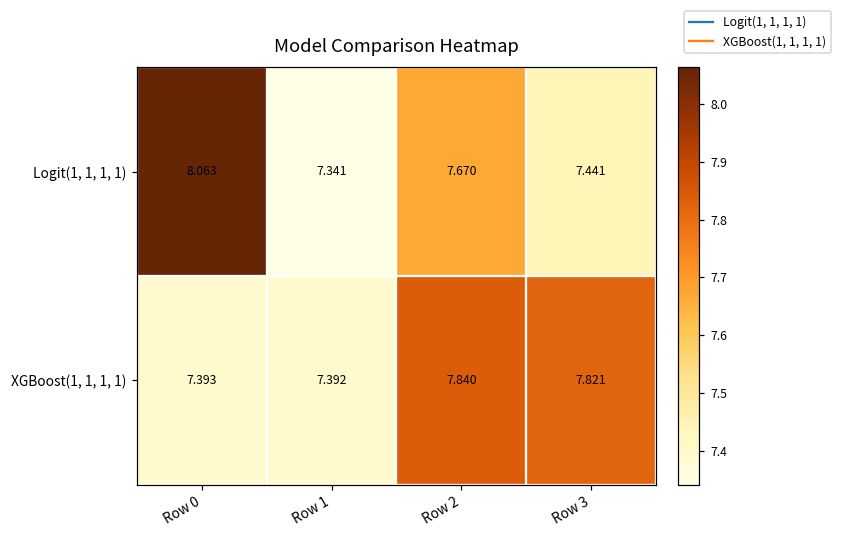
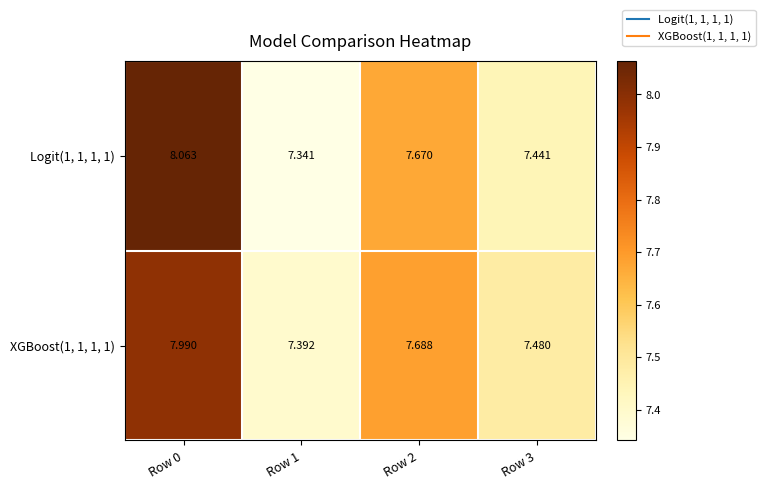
  {
    "Logit(1, 1, 1, 1)": {
      "Row 0": 8.063,
      "Row 1": 7.341,
      "Row 2": 7.670,
      "Row 3": 7.441
    },
    "XGBoost(1, 1, 1, 1)": {
-     "Row 0": 7.393,
+     "Row 0": 7.990,
      "Row 1": 7.392,
-     "Row 2": 7.840,
-     "Row 3": 7.821
+     "Row 2": 7.688,
+     "Row 3": 7.480
    }
  }
